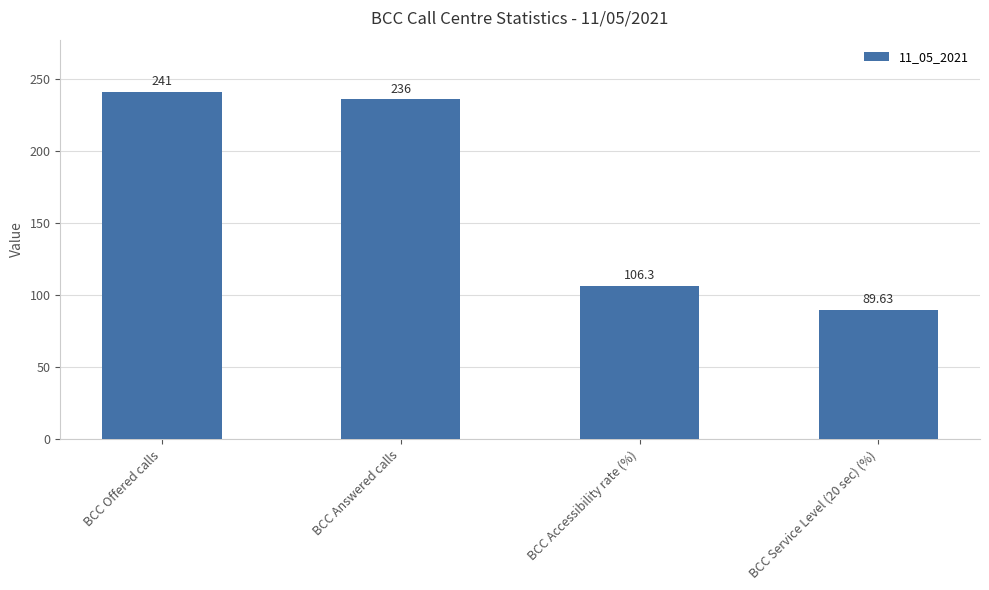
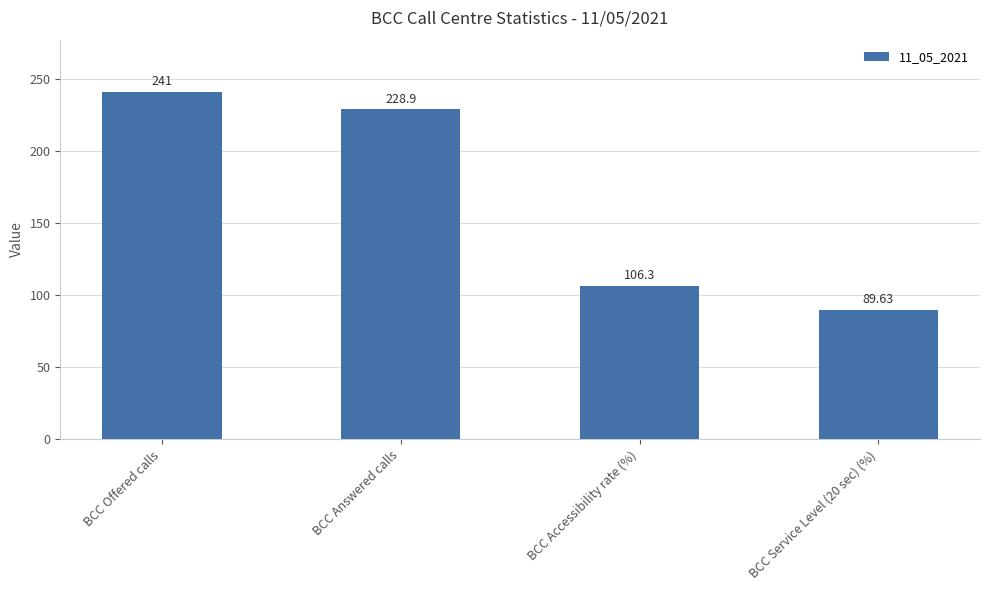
  {
    "BCC Offered calls": 241,
-   "BCC Answered calls": 236,
+   "BCC Answered calls": 228.9,
    "BCC Accessibility rate (%)": 106.3,
    "BCC Service Level (20 sec) (%)": 89.63
  }
